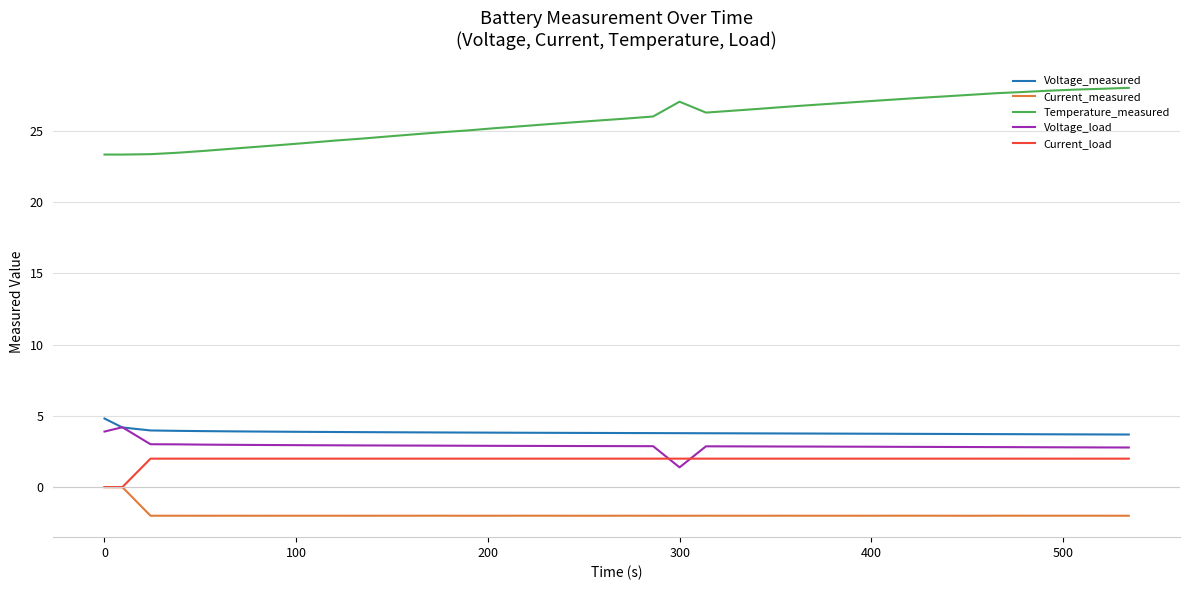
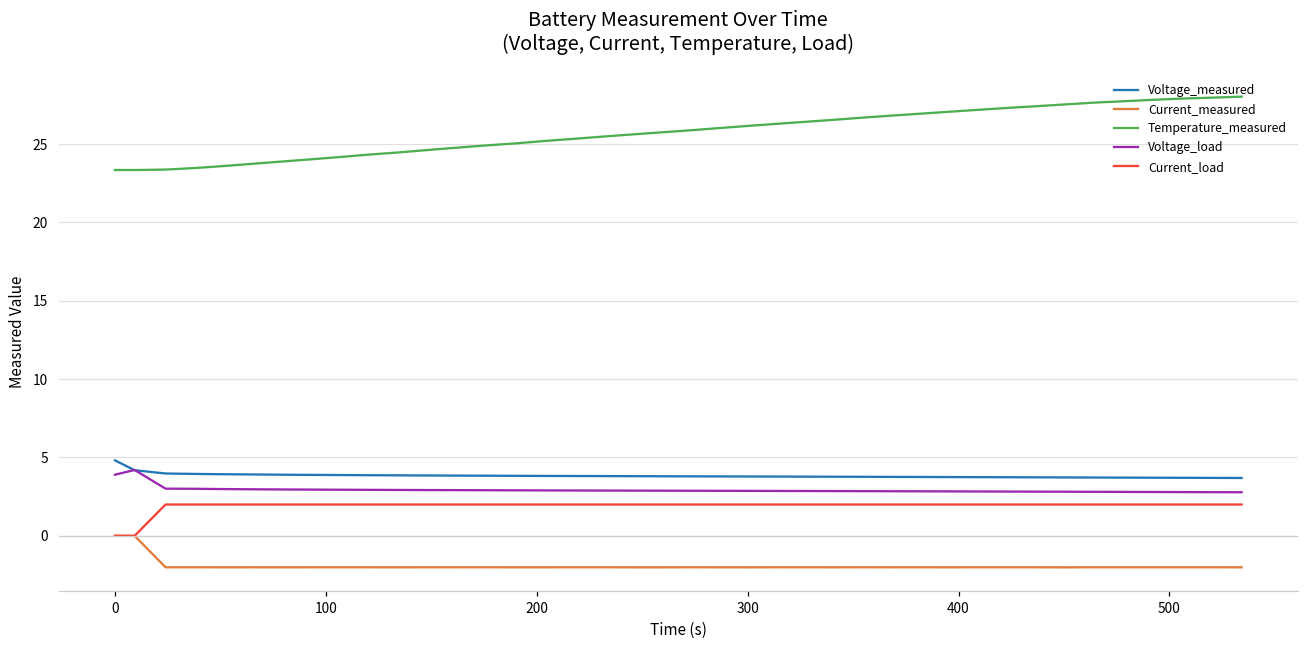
  {
    "Voltage_measured": {
      "0": 4.8,
      "300": 3.8
    },
    "Temperature_measured": {
      "0": 23.3,
-     "300": 27.1
+     "300": 26.2
    },
    "Voltage_load": {
      "0": 3.9,
-     "300": 1.4
+     "300": 2.9
    }
  }
